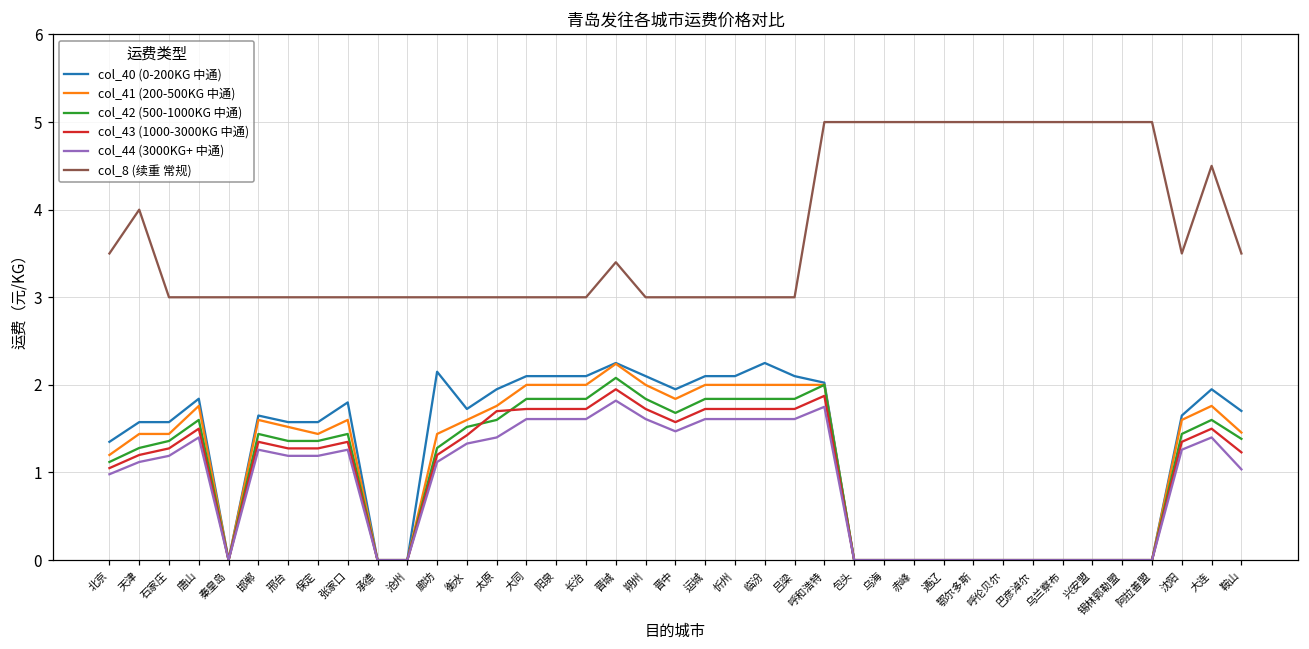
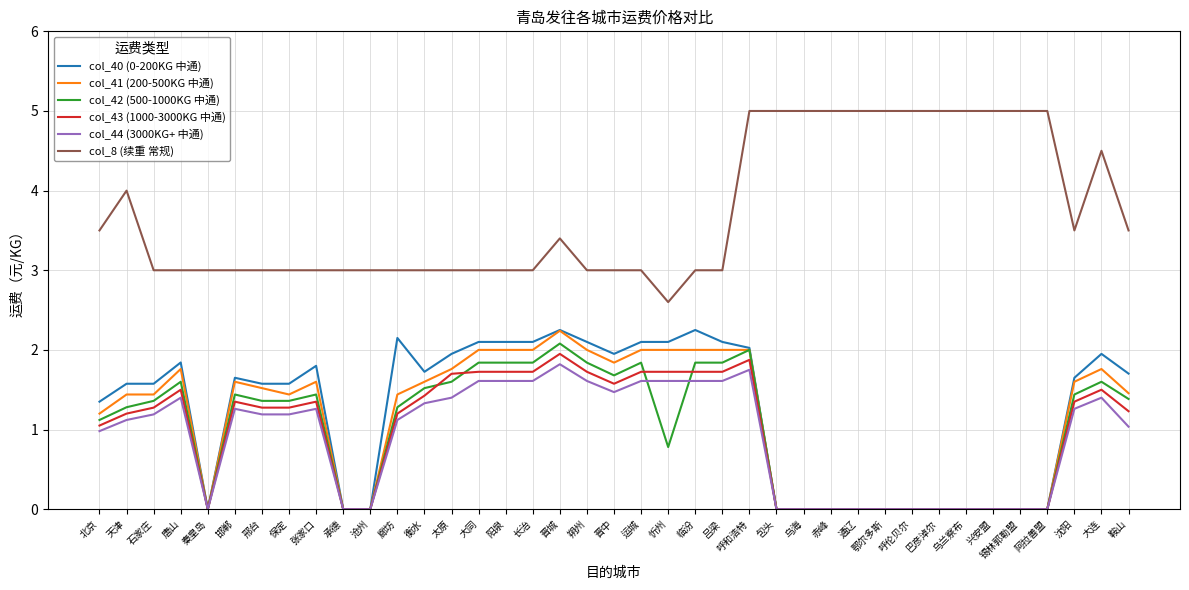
  {
    "col_40 (0-200KG 中通)": {
      "北京": 1.4,
      "天津": 1.6,
      "石家庄": 1.6,
      "唐山": 1.8,
      "邯郸": 1.7,
      "邢台": 1.6,
      "保定": 1.6,
      "张家口": 1.8,
      "廊坊": 2.2,
      "衡水": 1.7,
      "太原": 2.0,
      "大同": 2.1,
      "阳泉": 2.1,
      "长治": 2.1,
      "朔州": 2.1,
      "晋中": 2.0,
      "运城": 2.1,
      "忻州": 2.1,
      "临汾": 2.3,
      "吕梁": 2.1,
      "沈阳": 1.7,
      "大连": 2.0,
      "鞍山": 1.7
    },
    "col_41 (200-500KG 中通)": {
      "北京": 1.2,
      "天津": 1.4,
      "石家庄": 1.4,
      "唐山": 1.8,
      "邯郸": 1.6,
      "邢台": 1.5,
      "保定": 1.4,
      "张家口": 1.6,
      "廊坊": 1.4,
      "衡水": 1.6,
      "太原": 1.8,
      "大同": 2.0,
      "阳泉": 2.0,
      "长治": 2.0,
      "朔州": 2.0,
      "晋中": 1.8,
      "运城": 2.0,
      "忻州": 2.0,
      "临汾": 2.0,
      "吕梁": 2.0,
      "沈阳": 1.6,
      "大连": 1.8,
      "鞍山": 1.5
    },
    "col_42 (500-1000KG 中通)": {
      "北京": 1.1,
      "天津": 1.3,
      "石家庄": 1.4,
      "唐山": 1.6,
      "邯郸": 1.4,
      "邢台": 1.4,
      "保定": 1.4,
      "张家口": 1.4,
      "廊坊": 1.3,
      "衡水": 1.5,
      "太原": 1.6,
      "大同": 1.8,
      "阳泉": 1.8,
      "长治": 1.8,
      "晋城": 2.1,
      "朔州": 1.8,
      "晋中": 1.7,
      "运城": 1.8,
-     "忻州": 1.8,
+     "忻州": 0.8,
      "临汾": 1.8,
      "吕梁": 1.8,
      "沈阳": 1.4,
      "大连": 1.6,
      "鞍山": 1.4
    },
    "col_43 (1000-3000KG 中通)": {
      "北京": 1.1,
      "天津": 1.2,
      "石家庄": 1.3,
      "唐山": 1.5,
      "邯郸": 1.4,
      "邢台": 1.3,
      "保定": 1.3,
      "张家口": 1.4,
      "廊坊": 1.2,
      "衡水": 1.4,
      "太原": 1.7,
      "大同": 1.7,
      "阳泉": 1.7,
      "长治": 1.7,
      "晋城": 2.0,
      "朔州": 1.7,
      "晋中": 1.6,
      "运城": 1.7,
      "忻州": 1.7,
      "临汾": 1.7,
      "吕梁": 1.7,
      "呼和浩特": 1.9,
      "沈阳": 1.4,
      "大连": 1.5,
      "鞍山": 1.2
    },
    "col_44 (3000KG+ 中通)": {
      "北京": 1.0,
      "天津": 1.1,
      "石家庄": 1.2,
      "唐山": 1.4,
      "邯郸": 1.3,
      "邢台": 1.2,
      "保定": 1.2,
      "张家口": 1.3,
      "廊坊": 1.1,
      "衡水": 1.3,
      "太原": 1.4,
      "大同": 1.6,
      "阳泉": 1.6,
      "长治": 1.6,
      "晋城": 1.8,
      "朔州": 1.6,
      "晋中": 1.5,
      "运城": 1.6,
      "忻州": 1.6,
      "临汾": 1.6,
      "吕梁": 1.6,
      "呼和浩特": 1.8,
      "沈阳": 1.3,
      "大连": 1.4,
      "鞍山": 1.0
    },
    "col_8 (续重 常规)": {
      "北京": 3.5,
      "天津": 4.0,
      "石家庄": 3.0,
      "唐山": 3.0,
      "秦皇岛": 3.0,
      "邯郸": 3.0,
      "邢台": 3.0,
      "保定": 3.0,
      "张家口": 3.0,
      "承德": 3.0,
      "沧州": 3.0,
      "廊坊": 3.0,
      "衡水": 3.0,
      "太原": 3.0,
      "大同": 3.0,
      "阳泉": 3.0,
      "长治": 3.0,
      "晋城": 3.4,
      "朔州": 3.0,
      "晋中": 3.0,
      "运城": 3.0,
-     "忻州": 3.0,
+     "忻州": 2.6,
      "临汾": 3.0,
      "吕梁": 3.0,
      "呼和浩特": 5.0,
      "包头": 5.0,
      "乌海": 5.0,
      "赤峰": 5.0,
      "通辽": 5.0,
      "鄂尔多斯": 5.0,
      "呼伦贝尔": 5.0,
      "巴彦淖尔": 5.0,
      "乌兰察布": 5.0,
      "兴安盟": 5.0,
      "锡林郭勒盟": 5.0,
      "阿拉善盟": 5.0,
      "沈阳": 3.5,
      "大连": 4.5,
      "鞍山": 3.5
    }
  }
